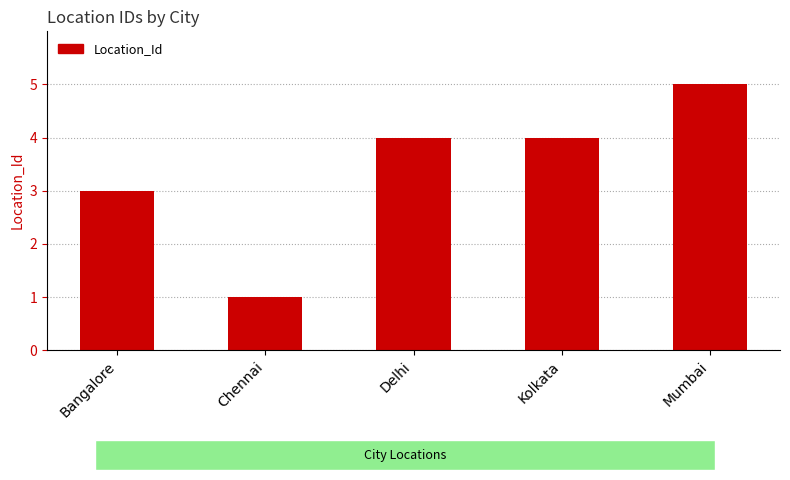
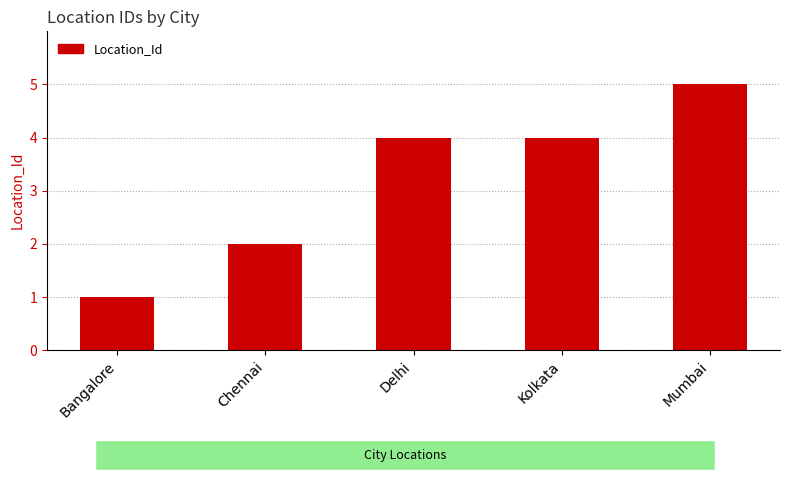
  {
-   "Bangalore": 3,
-   "Chennai": 1,
+   "Bangalore": 1,
+   "Chennai": 2,
    "Delhi": 4,
    "Kolkata": 4,
    "Mumbai": 5
  }
